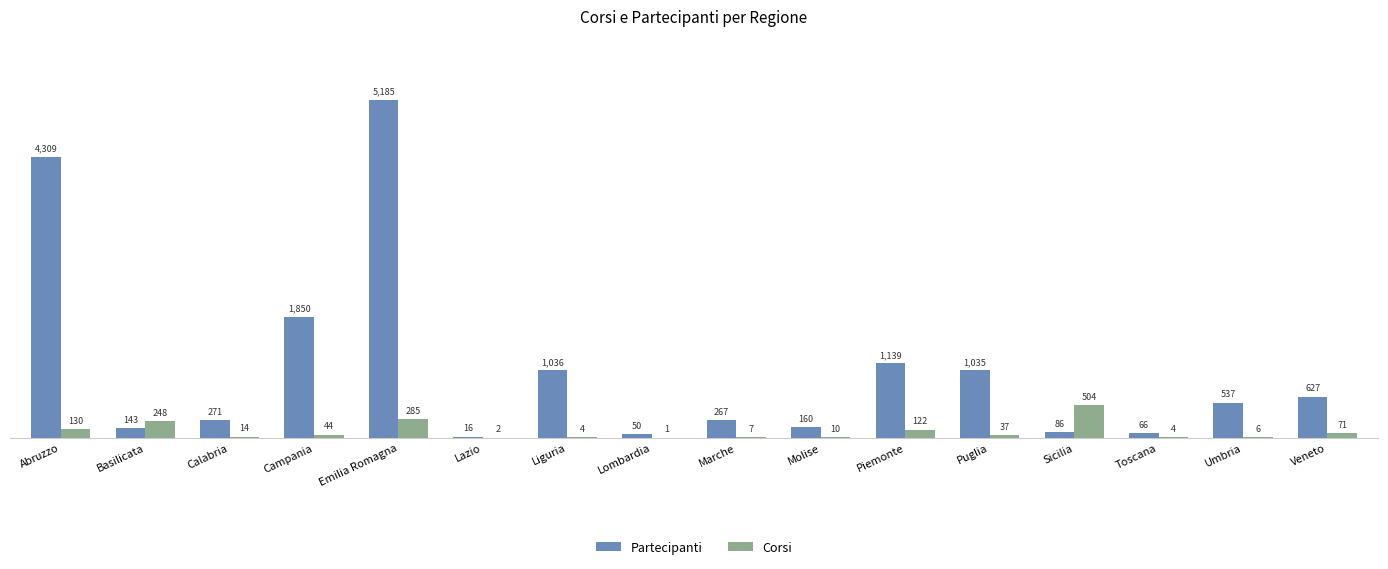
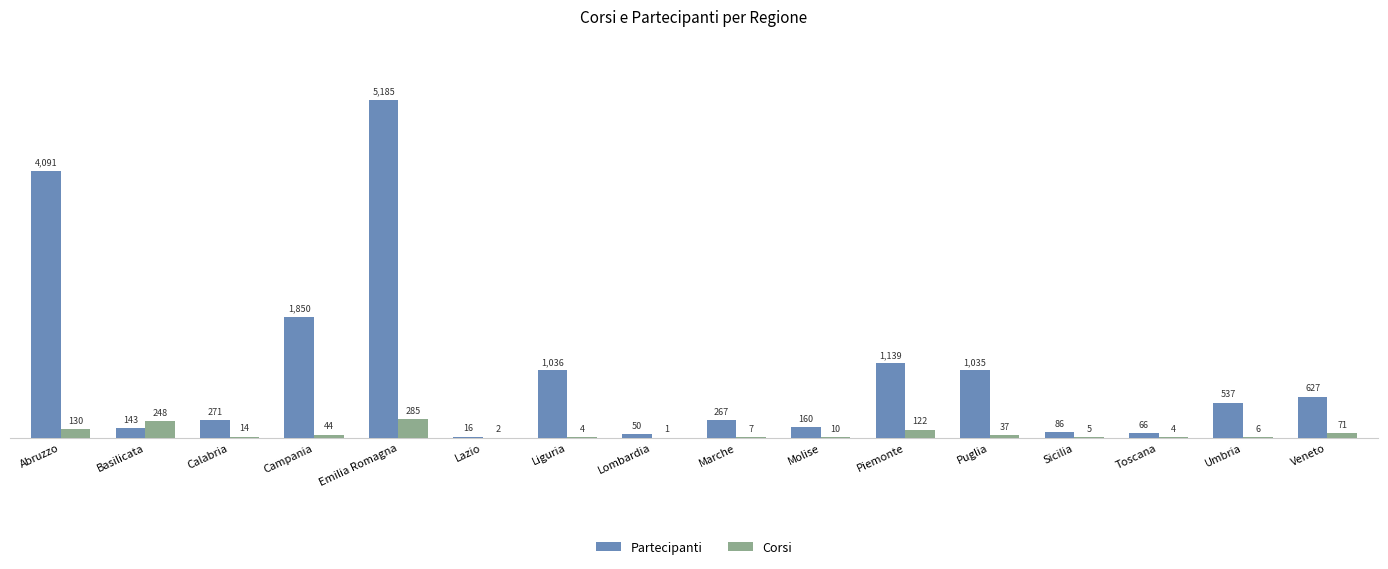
  {
    "Partecipanti": {
-     "Abruzzo": "4,309",
+     "Abruzzo": "4,091",
      "Basilicata": "143",
      "Calabria": "271",
      "Campania": "1,850",
      "Emilia Romagna": "5,185",
      "Lazio": "16",
      "Liguria": "1,036",
      "Lombardia": "50",
      "Marche": "267",
      "Molise": "160",
      "Piemonte": "1,139",
      "Puglia": "1,035",
      "Sicilia": "86",
      "Toscana": "66",
      "Umbria": "537",
      "Veneto": "627"
    },
    "Corsi": {
      "Abruzzo": "130",
      "Basilicata": "248",
      "Calabria": "14",
      "Campania": "44",
      "Emilia Romagna": "285",
      "Lazio": "2",
      "Liguria": "4",
      "Lombardia": "1",
      "Marche": "7",
      "Molise": "10",
      "Piemonte": "122",
      "Puglia": "37",
-     "Sicilia": "504",
+     "Sicilia": "5",
      "Toscana": "4",
      "Umbria": "6",
      "Veneto": "71"
    }
  }
